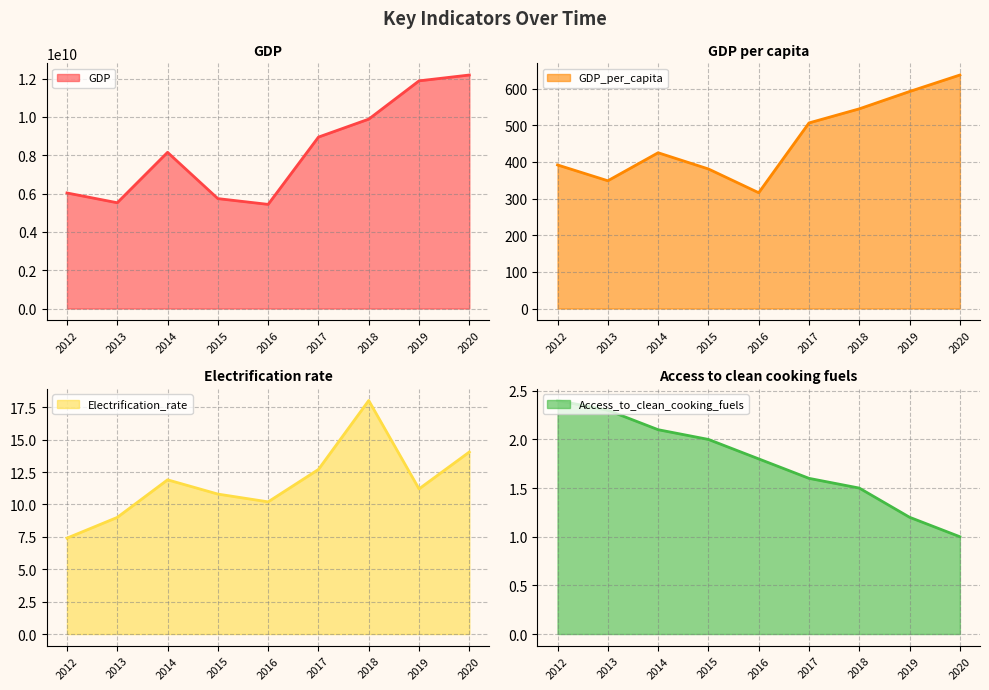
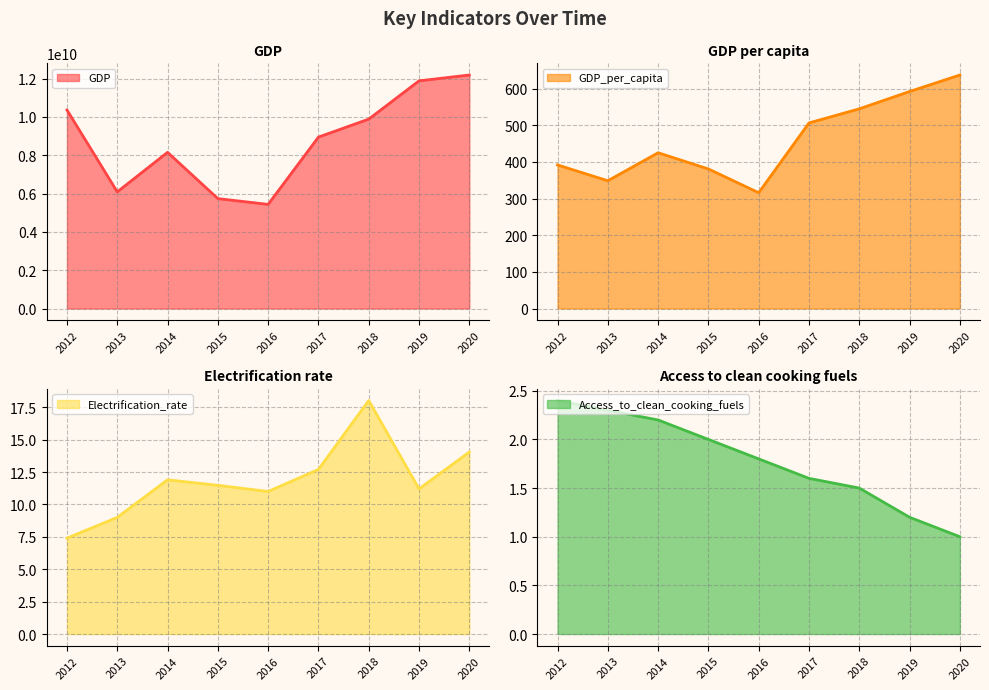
  {
    "GDP": {
-     "2012": 6000000000,
-     "2013": 5500000000,
+     "2012": 10400000000,
+     "2013": 6100000000,
      "2014": 8100000000,
      "2015": 5700000000,
      "2016": 5400000000,
      "2017": 8900000000,
      "2018": 9900000000,
      "2019": 11900000000,
      "2020": 12200000000
    },
    "GDP per capita": {
      "2012": 390,
      "2013": 350,
      "2014": 420,
      "2015": 380,
      "2016": 320,
      "2017": 510,
      "2018": 540,
      "2019": 590,
      "2020": 640
    },
    "Electrification rate": {
      "2012": 7.4,
      "2013": 9.0,
      "2014": 11.9,
-     "2015": 10.8,
-     "2016": 10.2,
+     "2015": 11.5,
+     "2016": 11.0,
      "2017": 12.7,
      "2018": 18.0,
      "2019": 11.2,
      "2020": 14.0
    },
    "Access to clean cooking fuels": {
-     "2014": 2.1,
+     "2014": 2.2,
      "2015": 2.0,
      "2016": 1.8,
      "2017": 1.6,
      "2018": 1.5,
      "2019": 1.2,
      "2020": 1.0
    }
  }
